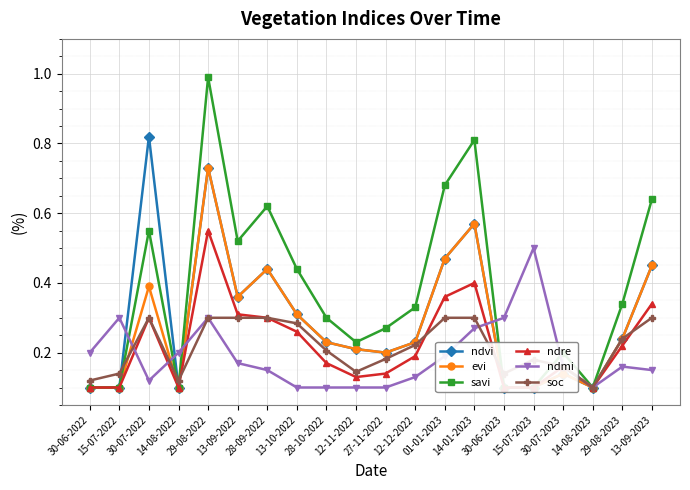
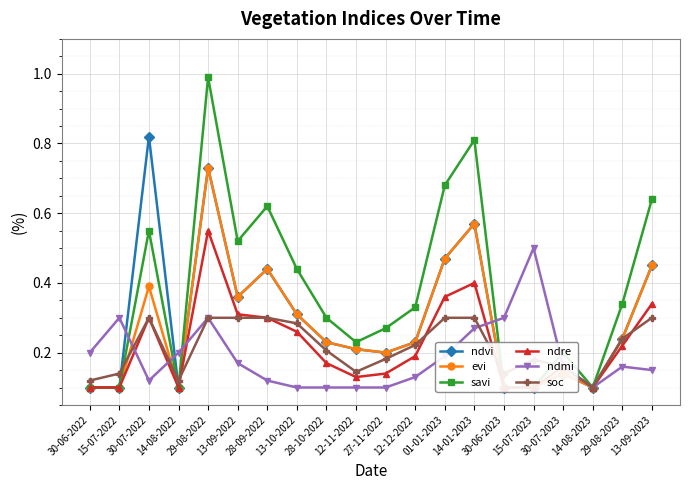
  {
    "ndvi": {
      "30-07-2022": 0.82
    },
    "evi": {
      "30-07-2022": 0.39
    },
    "savi": {
      "30-07-2022": 0.55,
      "29-08-2022": 0.99,
      "13-09-2022": 0.52,
      "28-09-2022": 0.62,
      "13-10-2022": 0.44,
      "28-10-2022": 0.30,
      "12-11-2022": 0.23,
      "27-11-2022": 0.27,
      "12-12-2022": 0.33,
      "01-01-2023": 0.68,
      "14-01-2023": 0.81,
      "29-08-2023": 0.34,
      "13-09-2023": 0.64
    },
    "ndre": {
      "29-08-2022": 0.55,
      "13-09-2022": 0.31,
      "13-10-2022": 0.26,
      "28-10-2022": 0.17,
      "12-11-2022": 0.13,
      "27-11-2022": 0.14,
      "12-12-2022": 0.19,
      "01-01-2023": 0.36,
      "14-01-2023": 0.40,
      "29-08-2023": 0.22,
      "13-09-2023": 0.34
    },
    "ndmi": {
      "30-06-2022": 0.20,
      "15-07-2022": 0.30,
      "30-07-2022": 0.12,
      "14-08-2022": 0.20,
      "13-09-2022": 0.17,
-     "28-09-2022": 0.15,
+     "28-09-2022": 0.12,
      "13-10-2022": 0.10,
      "28-10-2022": 0.10,
      "12-11-2022": 0.10,
      "27-11-2022": 0.10,
      "12-12-2022": 0.13,
      "14-01-2023": 0.27,
      "30-06-2023": 0.30,
      "15-07-2023": 0.50,
      "29-08-2023": 0.16,
      "13-09-2023": 0.15
    },
    "soc": {
      "30-06-2022": 0.12,
      "15-07-2022": 0.14,
      "14-08-2022": 0.12,
      "13-09-2022": 0.30,
      "13-10-2022": 0.28,
      "28-10-2022": 0.21,
      "12-11-2022": 0.15,
      "27-11-2022": 0.18,
      "12-12-2022": 0.22,
      "01-01-2023": 0.30,
      "14-01-2023": 0.30,
      "13-09-2023": 0.30
    }
  }
